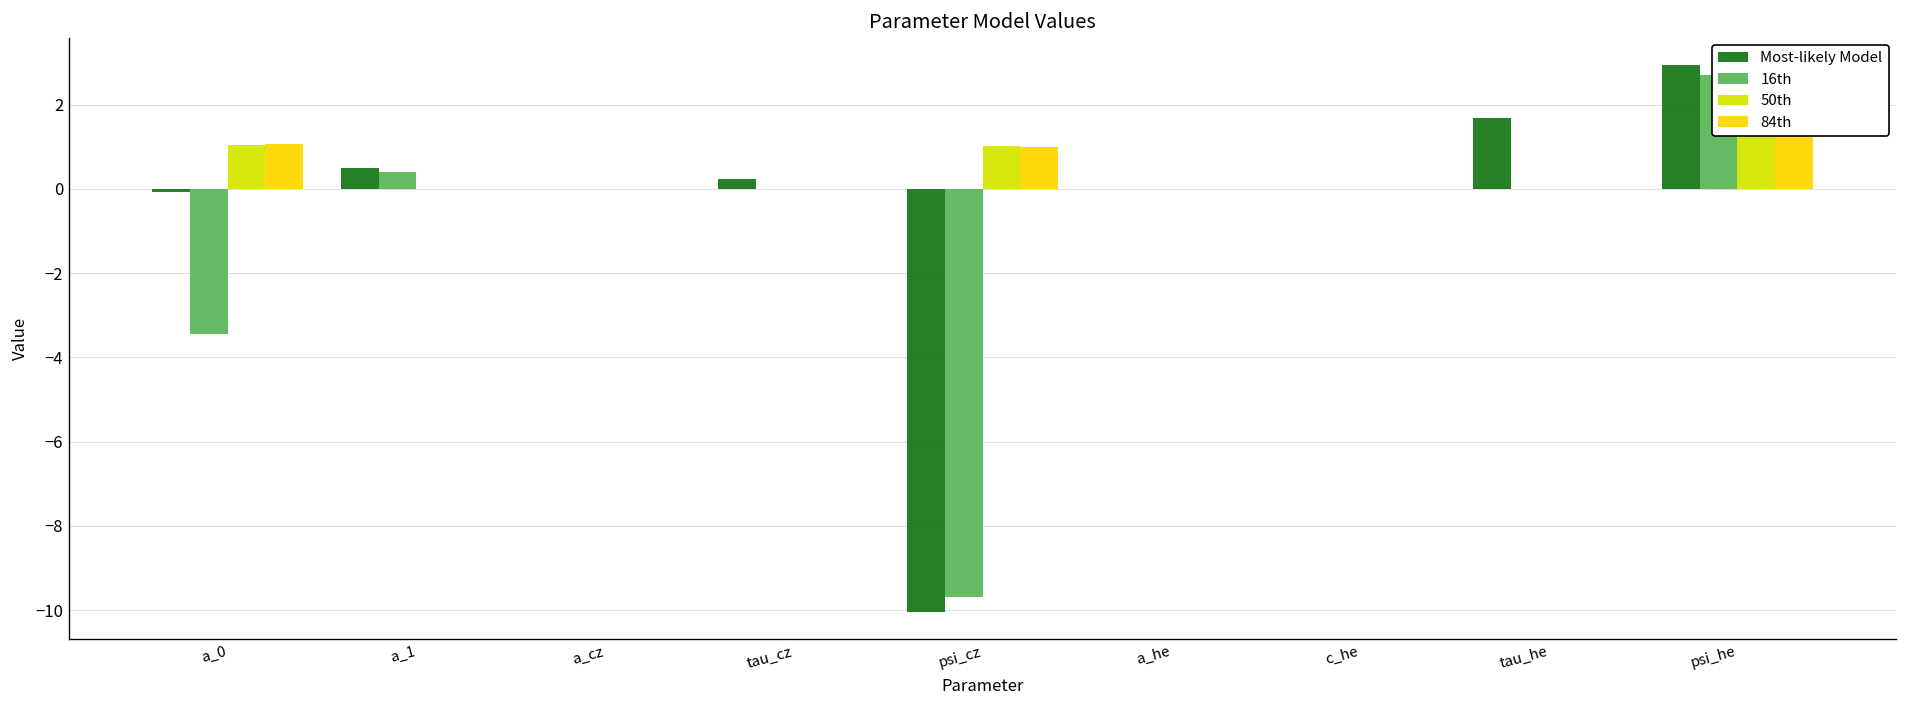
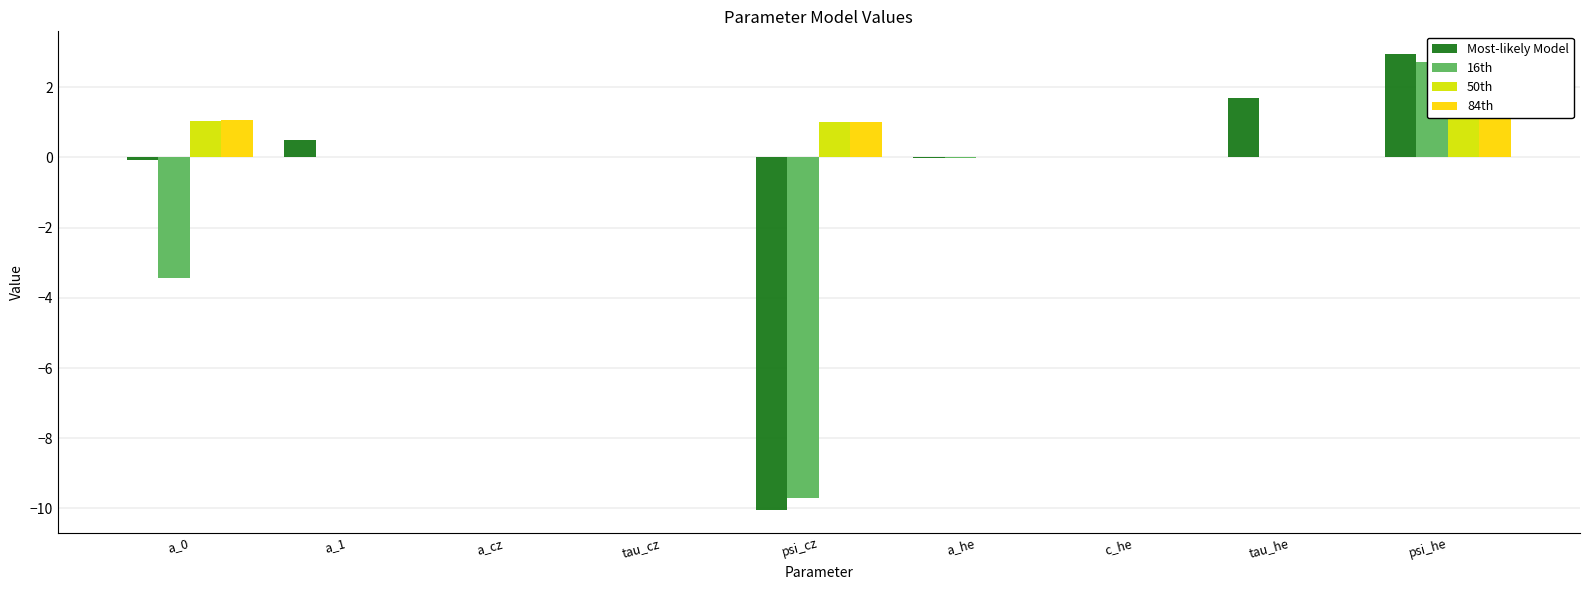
  {
    "Most-likely Model": {
      "a_1": 0.5,
      "a_cz": 0.0,
-     "tau_cz": 0.2,
+     "tau_cz": 0.0,
      "psi_cz": -10.0,
      "tau_he": 1.7,
      "psi_he": 2.9
    },
    "16th": {
      "a_0": -3.4,
-     "a_1": 0.4,
+     "a_1": 0.0,
      "a_cz": 0.0,
      "psi_cz": -9.7
    }
  }
